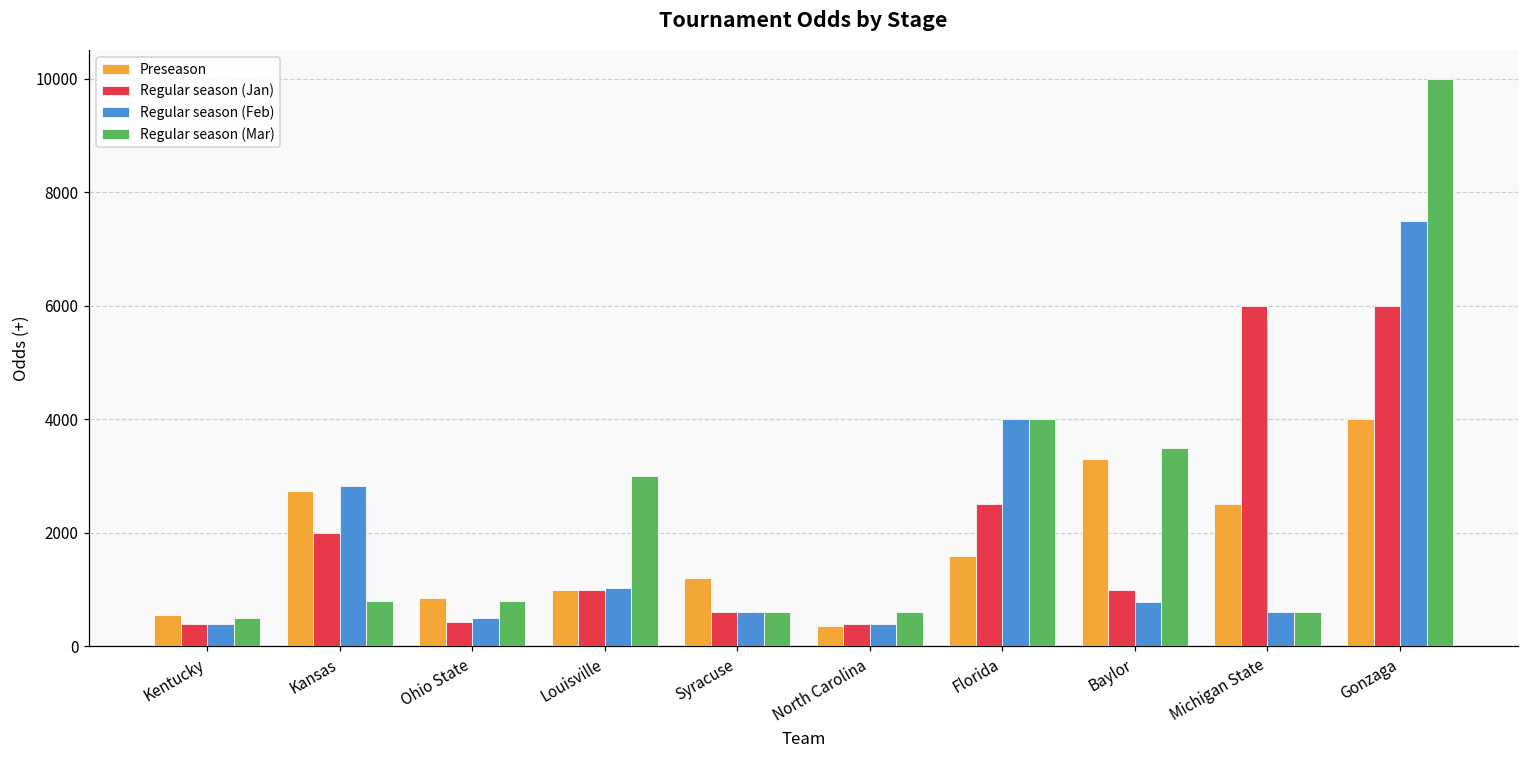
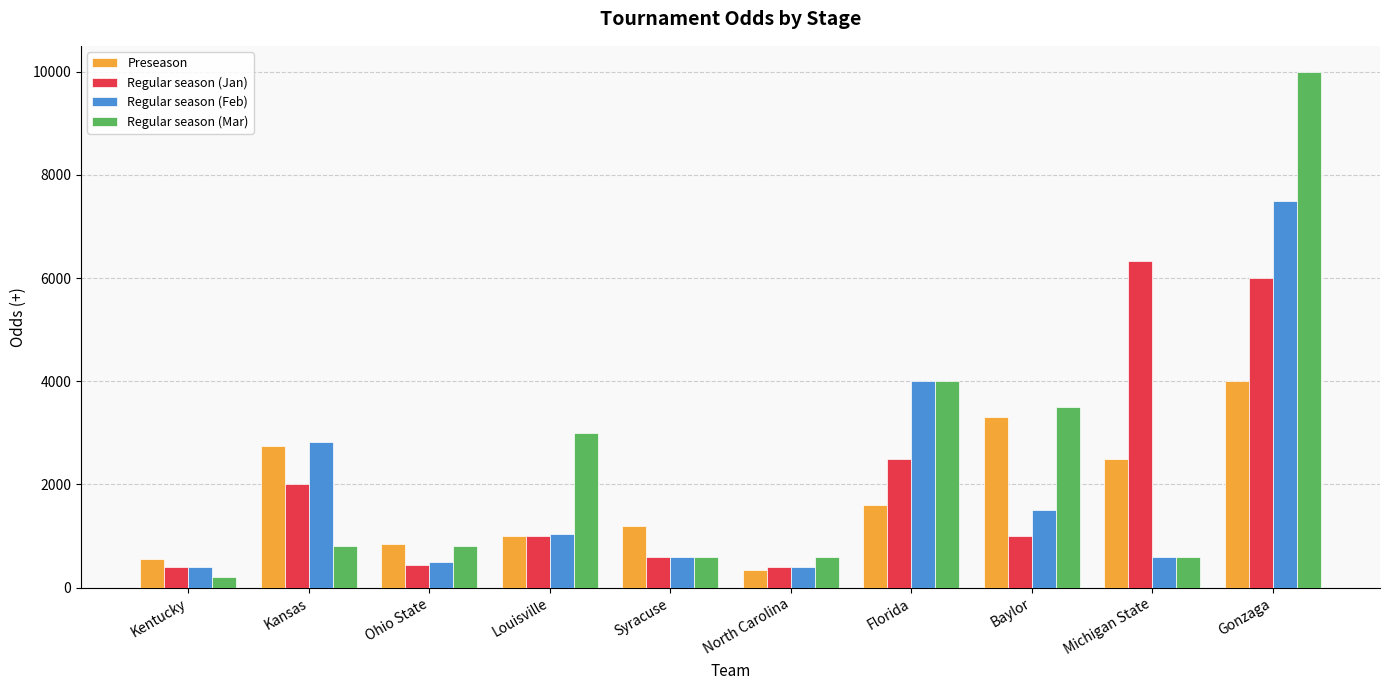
  {
    "Preseason": {
      "Kentucky": 600,
      "Kansas": 2700,
      "Ohio State": 900,
      "Louisville": 1000,
      "Syracuse": 1200,
      "North Carolina": 400,
      "Florida": 1600,
      "Baylor": 3300,
      "Michigan State": 2500,
      "Gonzaga": 4000
    },
    "Regular season (Jan)": {
      "Kentucky": 400,
      "Kansas": 2000,
      "Ohio State": 400,
      "Louisville": 1000,
      "Syracuse": 600,
      "North Carolina": 400,
      "Florida": 2500,
      "Baylor": 1000,
-     "Michigan State": 6000,
+     "Michigan State": 6300,
      "Gonzaga": 6000
    },
    "Regular season (Feb)": {
      "Kentucky": 400,
      "Kansas": 2800,
      "Ohio State": 500,
      "Louisville": 1000,
      "Syracuse": 600,
      "North Carolina": 400,
      "Florida": 4000,
-     "Baylor": 800,
+     "Baylor": 1500,
      "Michigan State": 600,
      "Gonzaga": 7500
    },
    "Regular season (Mar)": {
-     "Kentucky": 500,
+     "Kentucky": 200,
      "Kansas": 800,
      "Ohio State": 800,
      "Louisville": 3000,
      "Syracuse": 600,
      "North Carolina": 600,
      "Florida": 4000,
      "Baylor": 3500,
      "Michigan State": 600,
      "Gonzaga": 10000
    }
  }
